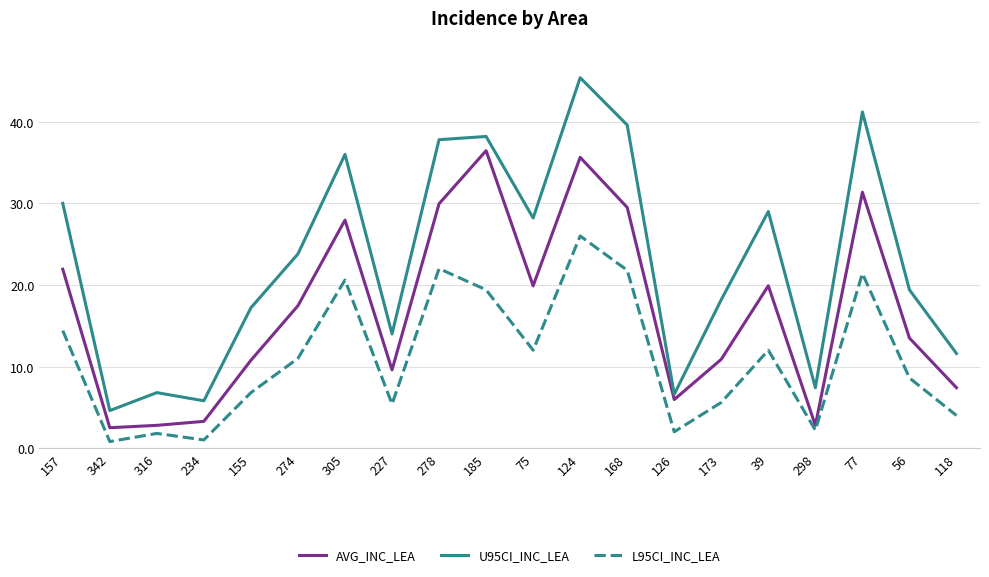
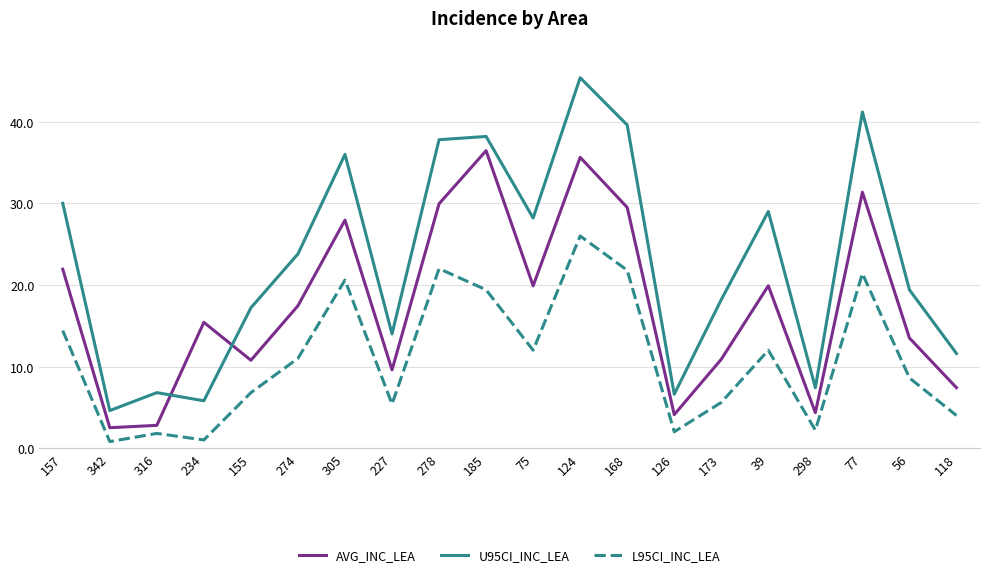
  {
    "AVG_INC_LEA": {
      "157": 22,
      "342": 3,
      "316": 3,
-     "234": 3,
+     "234": 15,
      "155": 11,
      "274": 17,
      "305": 28,
      "227": 10,
      "278": 30,
      "185": 36,
      "75": 20,
      "124": 36,
      "168": 29,
-     "126": 6,
+     "126": 4,
      "173": 11,
      "39": 20,
-     "298": 3,
+     "298": 4,
      "77": 31,
      "56": 13,
      "118": 7
    }
  }
